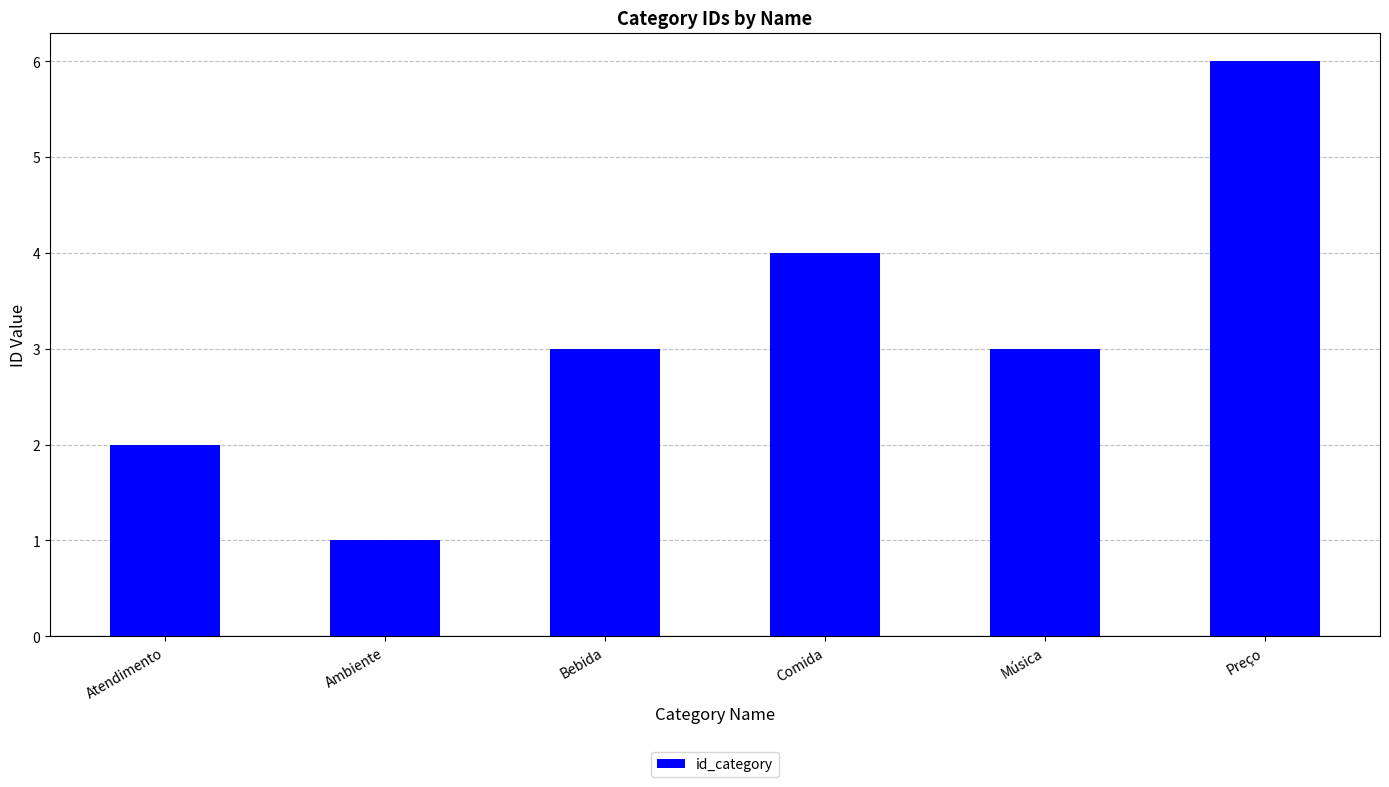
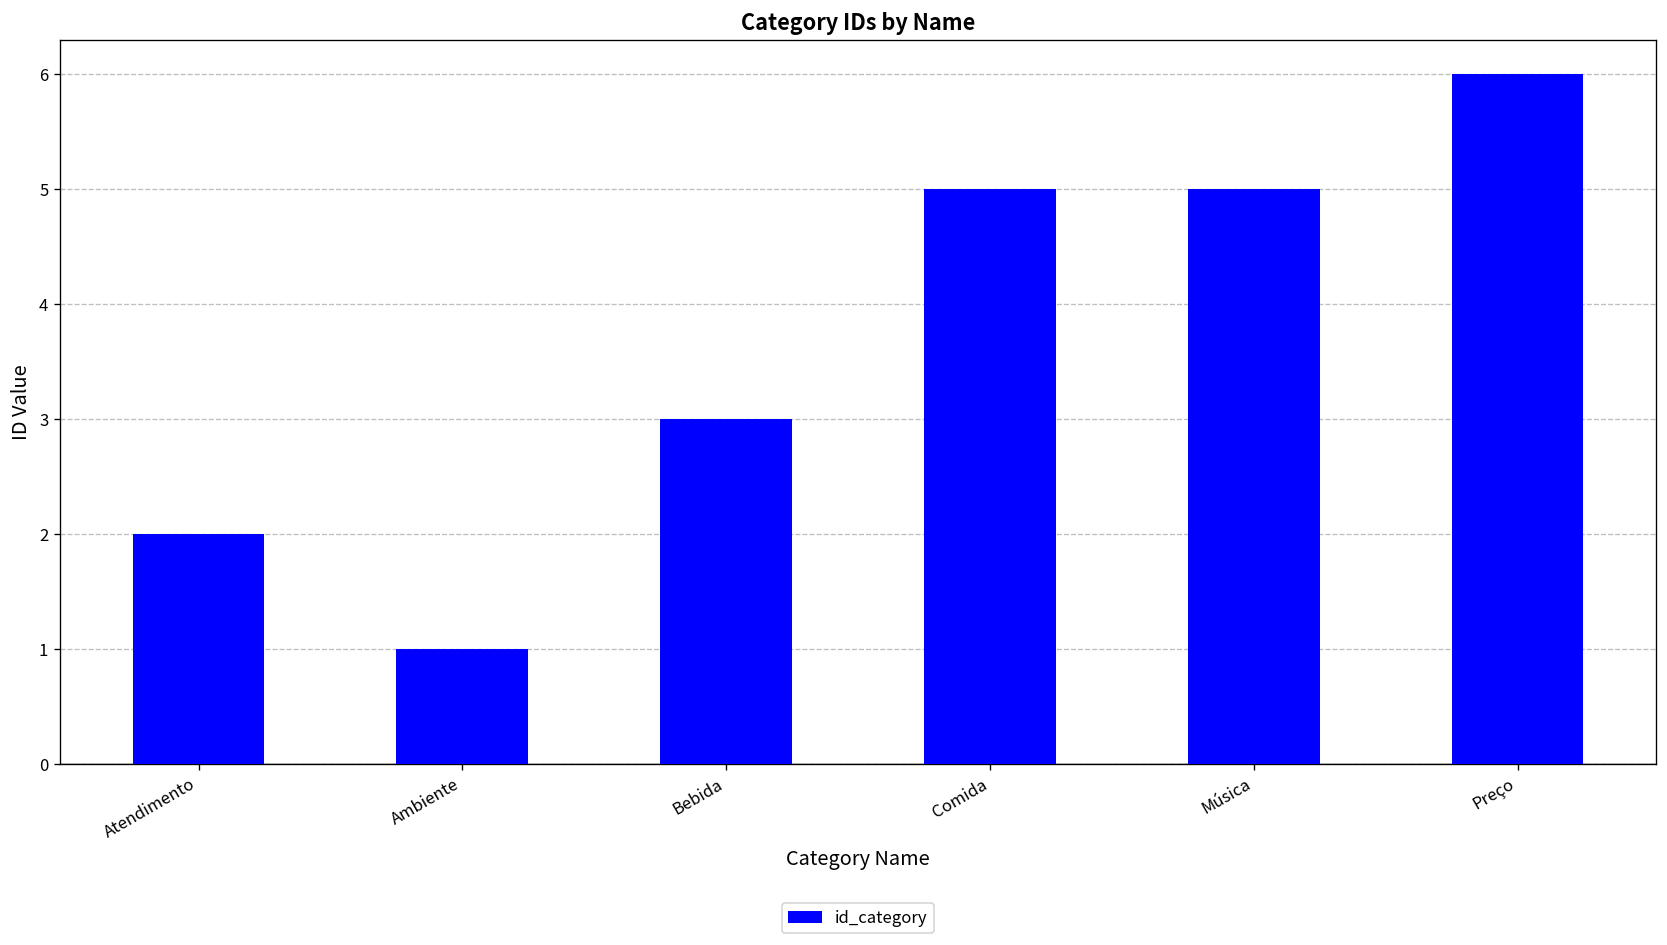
  {
    "Atendimento": 2,
    "Ambiente": 1,
    "Bebida": 3,
-   "Comida": 4,
-   "Música": 3,
+   "Comida": 5,
+   "Música": 5,
    "Preço": 6
  }
